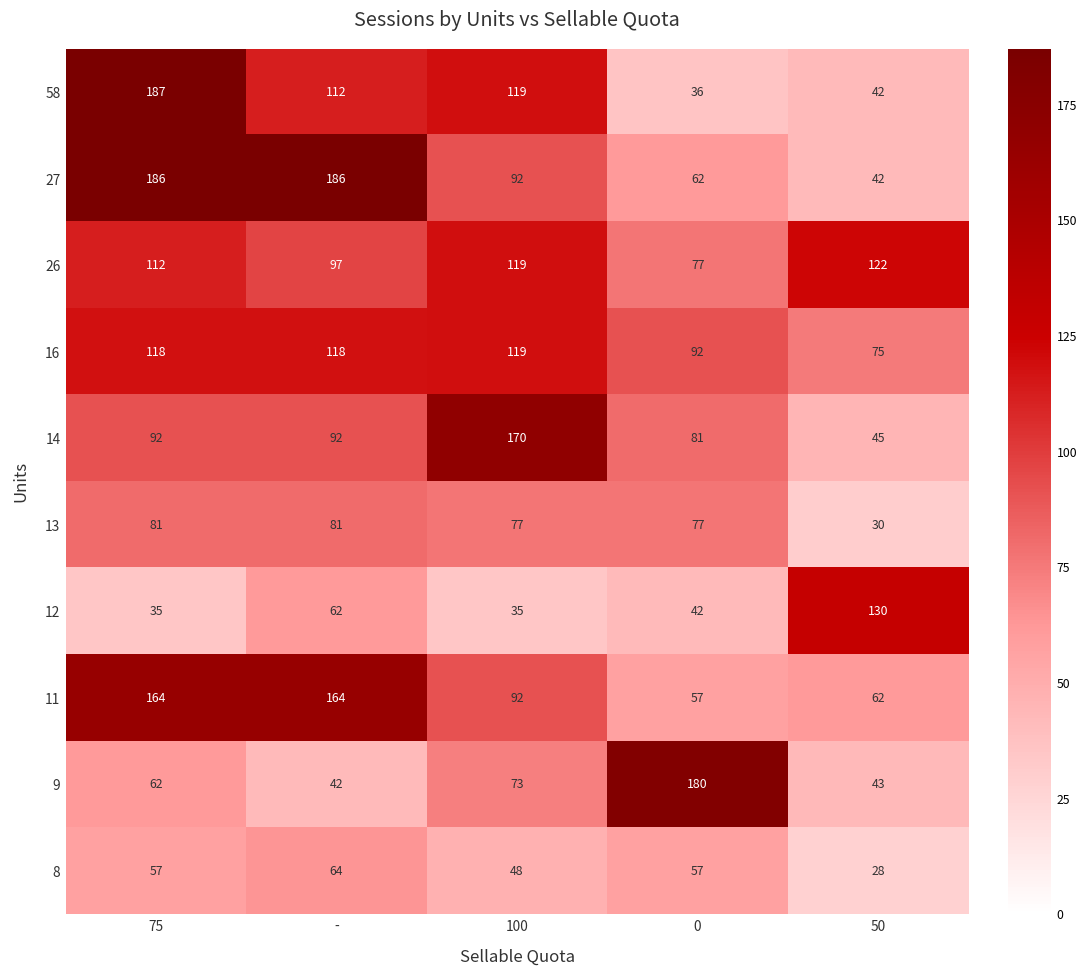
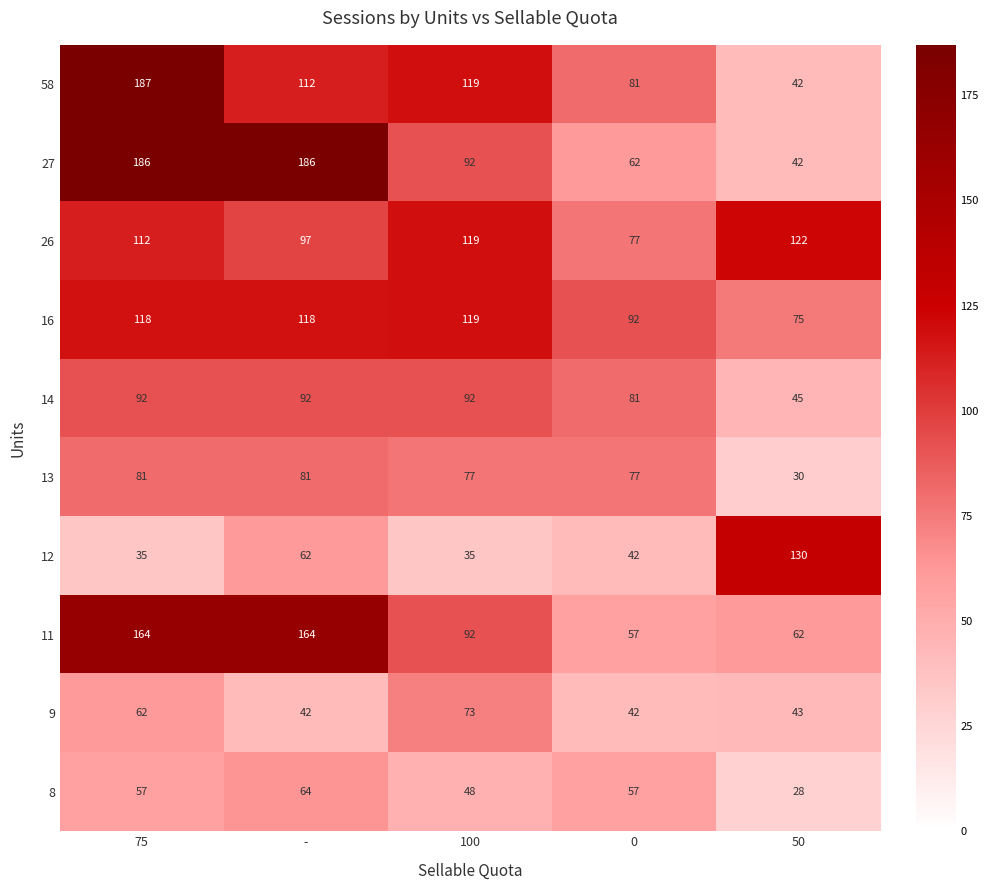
  {
    "58": {
      "75": 187,
      "-": 112,
      "100": 119,
-     "0": 36,
+     "0": 81,
      "50": 42
    },
    "27": {
      "75": 186,
      "-": 186,
      "100": 92,
      "0": 62,
      "50": 42
    },
    "26": {
      "75": 112,
      "-": 97,
      "100": 119,
      "0": 77,
      "50": 122
    },
    "16": {
      "75": 118,
      "-": 118,
      "100": 119,
      "0": 92,
      "50": 75
    },
    "14": {
      "75": 92,
      "-": 92,
-     "100": 170,
+     "100": 92,
      "0": 81,
      "50": 45
    },
    "13": {
      "75": 81,
      "-": 81,
      "100": 77,
      "0": 77,
      "50": 30
    },
    "12": {
      "75": 35,
      "-": 62,
      "100": 35,
      "0": 42,
      "50": 130
    },
    "11": {
      "75": 164,
      "-": 164,
      "100": 92,
      "0": 57,
      "50": 62
    },
    "9": {
      "75": 62,
      "-": 42,
      "100": 73,
-     "0": 180,
+     "0": 42,
      "50": 43
    },
    "8": {
      "75": 57,
      "-": 64,
      "100": 48,
      "0": 57,
      "50": 28
    }
  }
